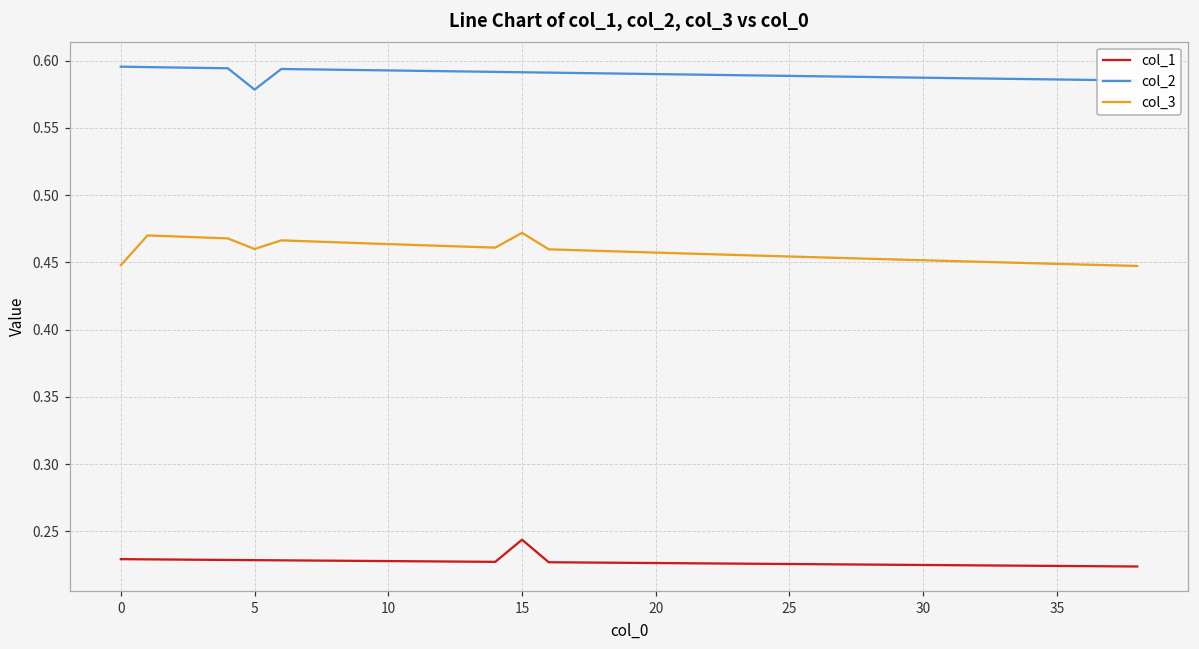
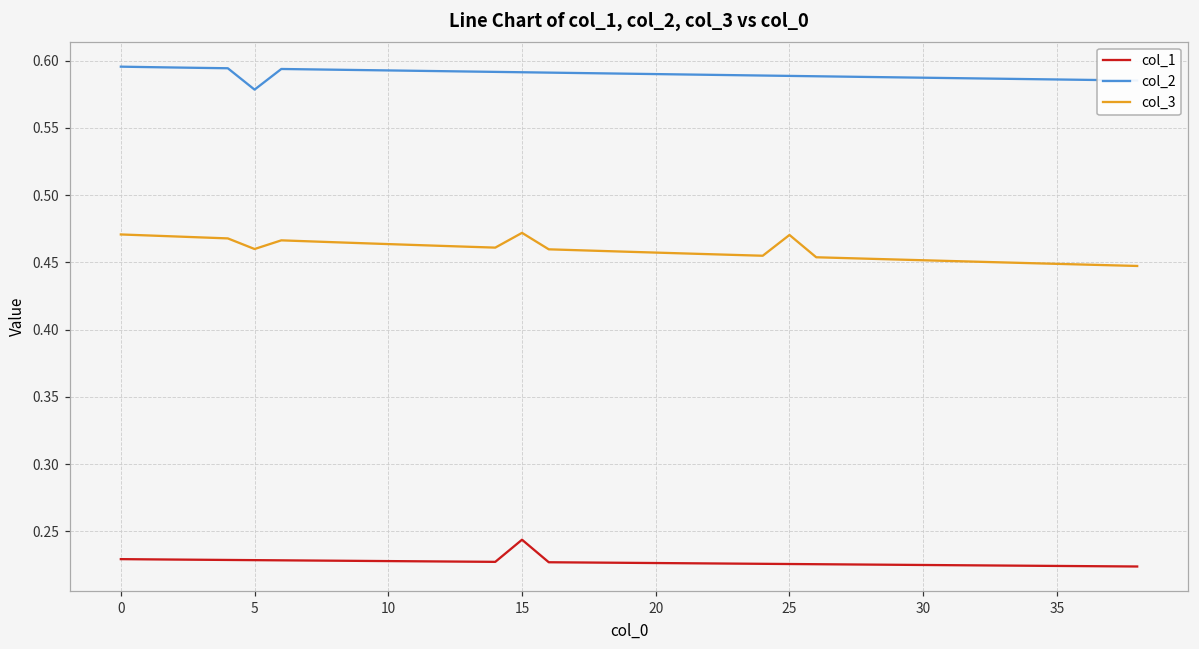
  {
    "col_1": {
      "0": 0.229,
      "5": 0.229,
      "10": 0.228,
      "15": 0.244,
      "20": 0.226,
      "25": 0.226,
      "30": 0.225,
      "35": 0.224
    },
    "col_2": {
      "0": 0.595,
      "5": 0.578,
      "10": 0.593,
      "15": 0.591,
      "20": 0.590,
      "25": 0.589,
      "30": 0.587,
      "35": 0.586
    },
    "col_3": {
-     "0": 0.448,
+     "0": 0.471,
      "5": 0.460,
      "10": 0.464,
      "15": 0.472,
      "20": 0.457,
-     "25": 0.454,
+     "25": 0.470,
      "30": 0.452,
      "35": 0.449
    }
  }
